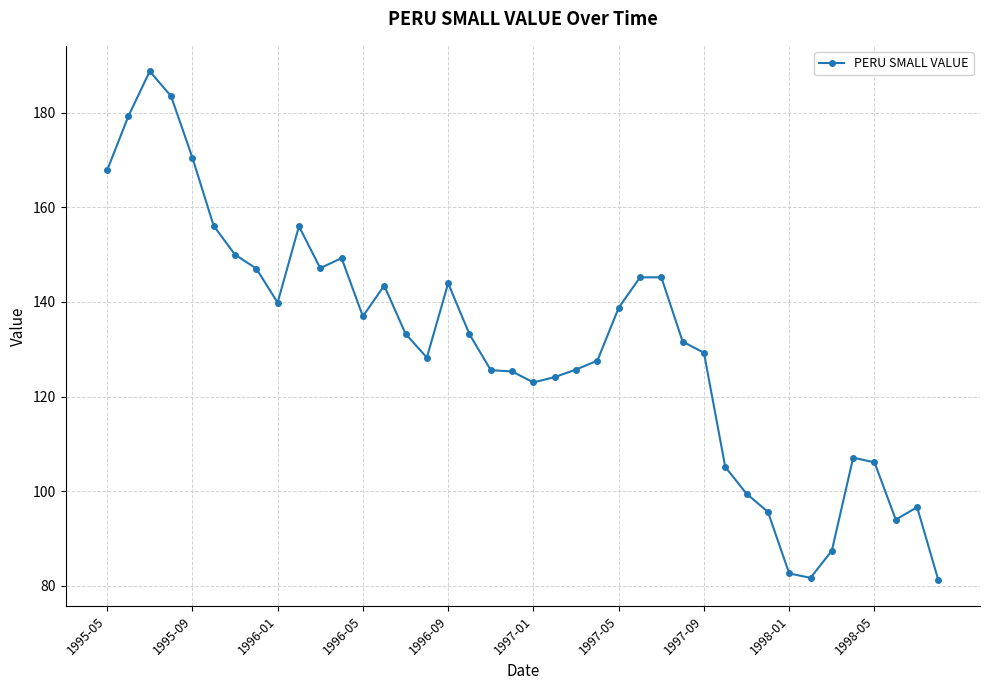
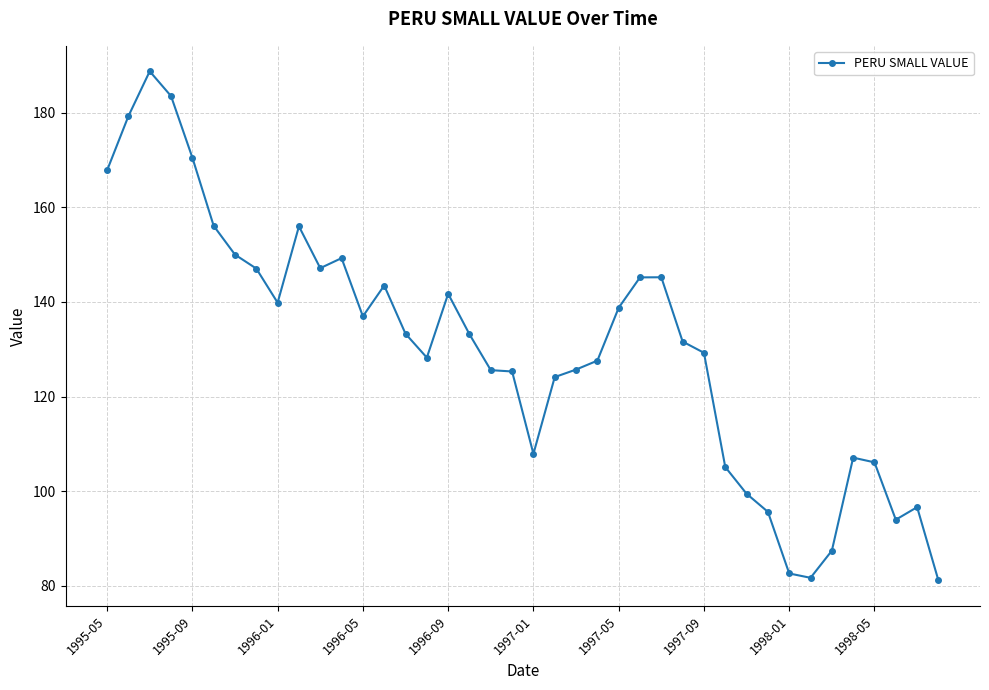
  {
    "1995-05": 168,
    "1995-09": 171,
    "1996-01": 140,
    "1996-05": 137,
-   "1996-09": 144,
-   "1997-01": 123,
+   "1996-09": 142,
+   "1997-01": 108,
    "1997-05": 139,
    "1997-09": 129,
    "1998-01": 83,
    "1998-05": 106
  }
